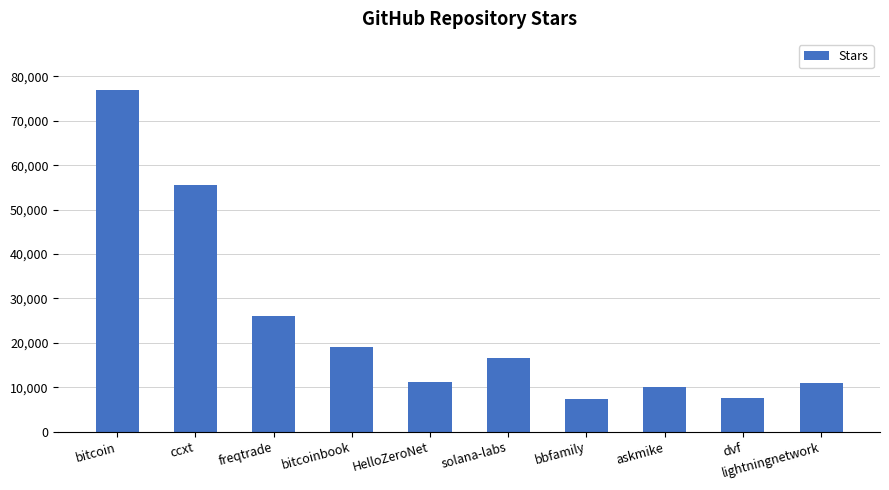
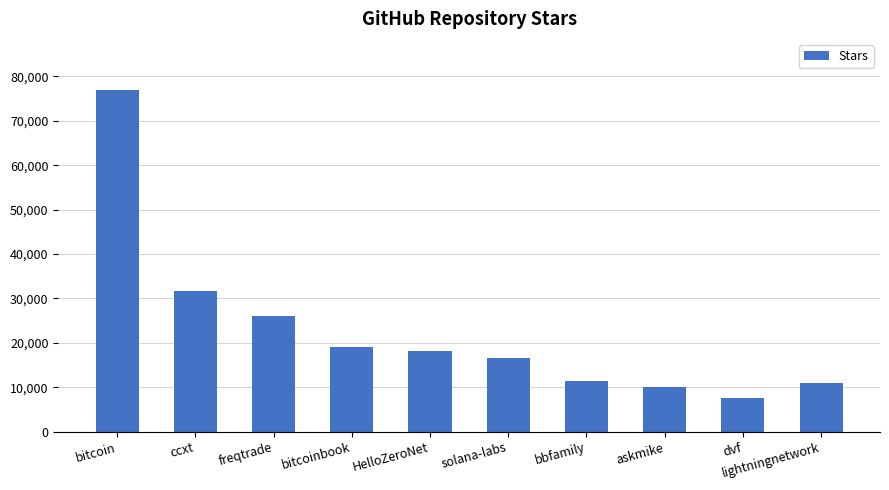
  {
    "bitcoin": "77,000",
-   "ccxt": "56,000",
+   "ccxt": "32,000",
    "freqtrade": "26,000",
    "bitcoinbook": "19,000",
-   "HelloZeroNet": "11,000",
+   "HelloZeroNet": "18,000",
    "solana-labs": "16,000",
-   "bbfamily": "7,000",
+   "bbfamily": "12,000",
    "askmike": "10,000",
    "dvf": "8,000",
    "lightningnetwork": "11,000"
  }
